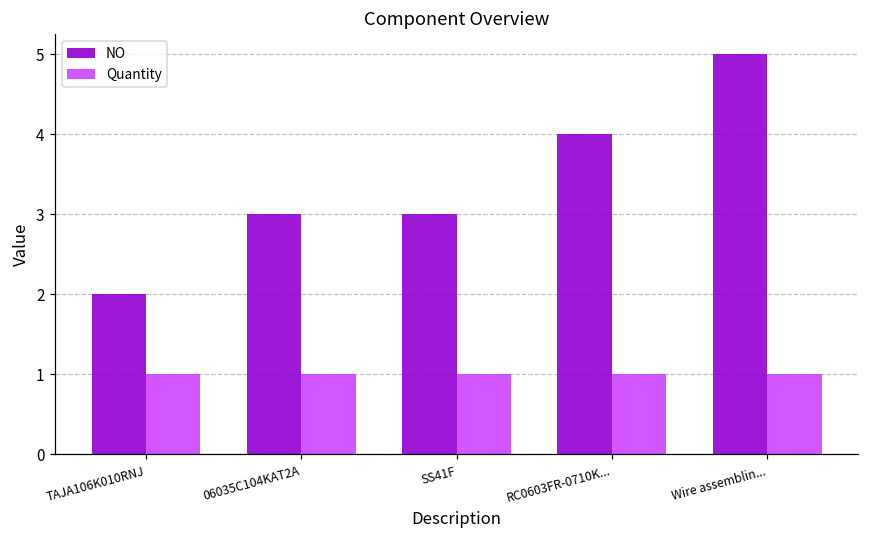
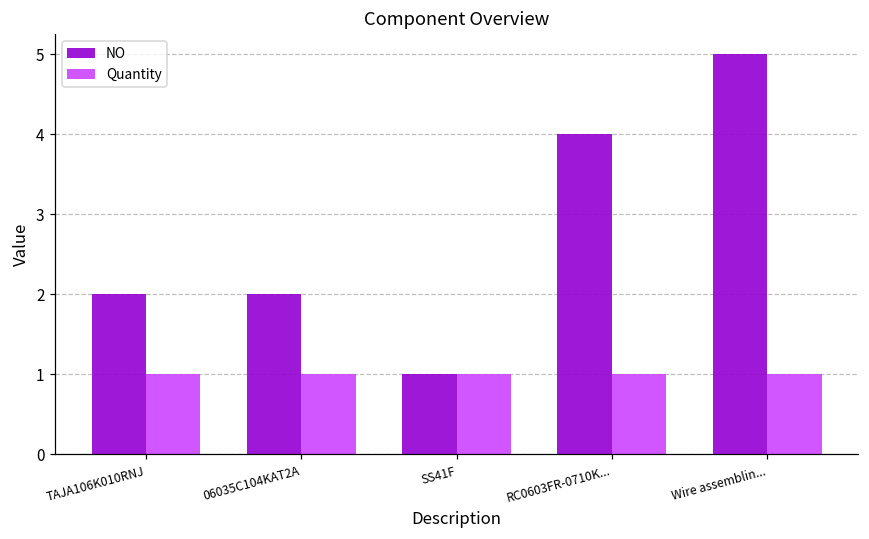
  {
    "NO": {
      "TAJA106K010RNJ": 2,
-     "06035C104KAT2A": 3,
-     "SS41F": 3,
+     "06035C104KAT2A": 2,
+     "SS41F": 1,
      "RC0603FR-0710K...": 4,
      "Wire assemblin...": 5
    },
    "Quantity": {
      "TAJA106K010RNJ": 1,
      "06035C104KAT2A": 1,
      "SS41F": 1,
      "RC0603FR-0710K...": 1,
      "Wire assemblin...": 1
    }
  }
